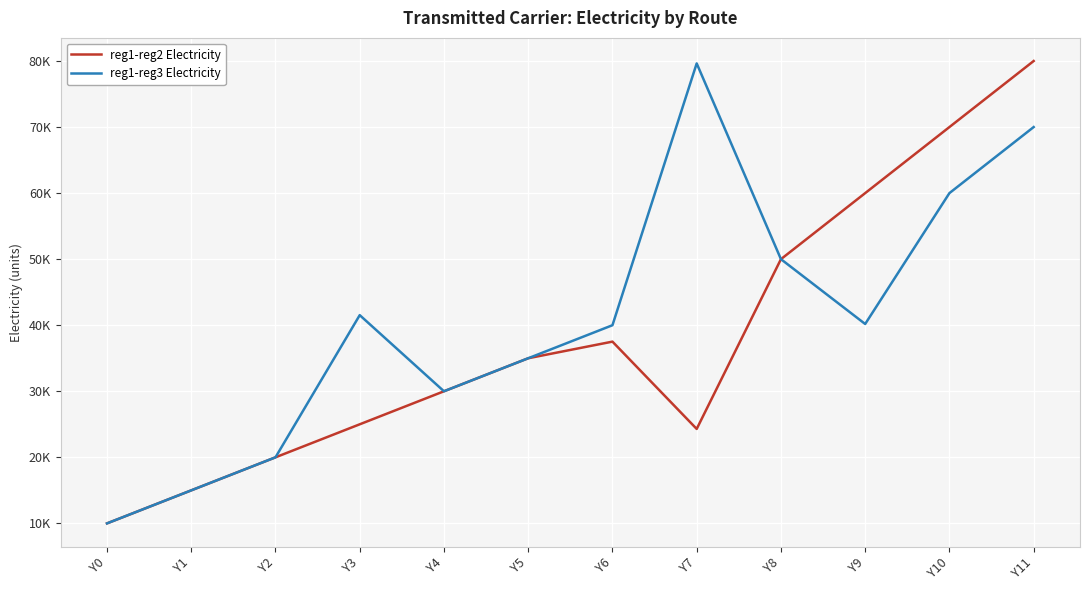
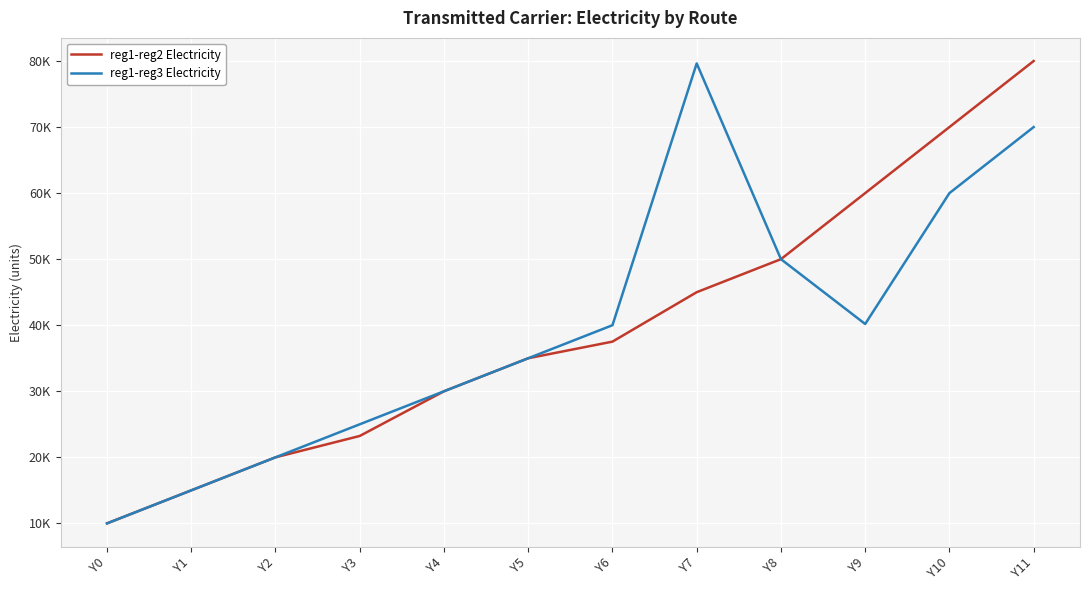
  {
    "reg1-reg2 Electricity": {
-     "Y3": 25000,
+     "Y3": 23000,
      "Y6": 38000,
-     "Y7": 24000,
+     "Y7": 45000,
      "Y9": 60000,
      "Y10": 70000,
      "Y11": 80000
    },
    "reg1-reg3 Electricity": {
-     "Y3": 42000,
+     "Y3": 25000,
      "Y6": 40000,
      "Y7": 80000,
      "Y9": 40000,
      "Y10": 60000,
      "Y11": 70000
    }
  }
